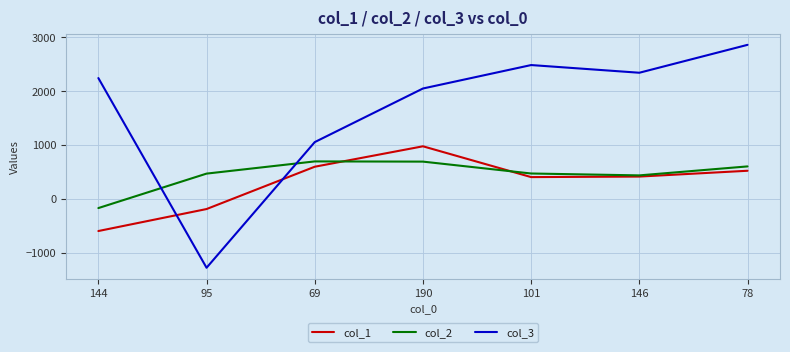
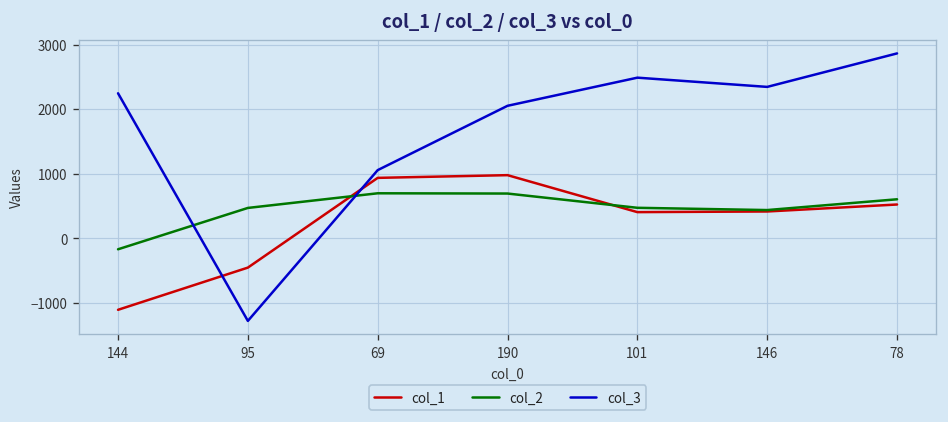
  {
    "col_1": {
-     "144": -600,
-     "95": -200,
-     "69": 600,
+     "144": -1100,
+     "95": -500,
+     "69": 900,
      "190": 1000,
      "101": 400,
      "78": 500
    },
    "col_2": {
      "144": -200,
      "95": 500,
      "69": 700,
      "190": 700,
      "101": 500,
      "78": 600
    },
    "col_3": {
      "144": 2200,
      "95": -1300,
      "69": 1100,
      "190": 2100,
      "101": 2500,
      "146": 2300,
      "78": 2900
    }
  }
